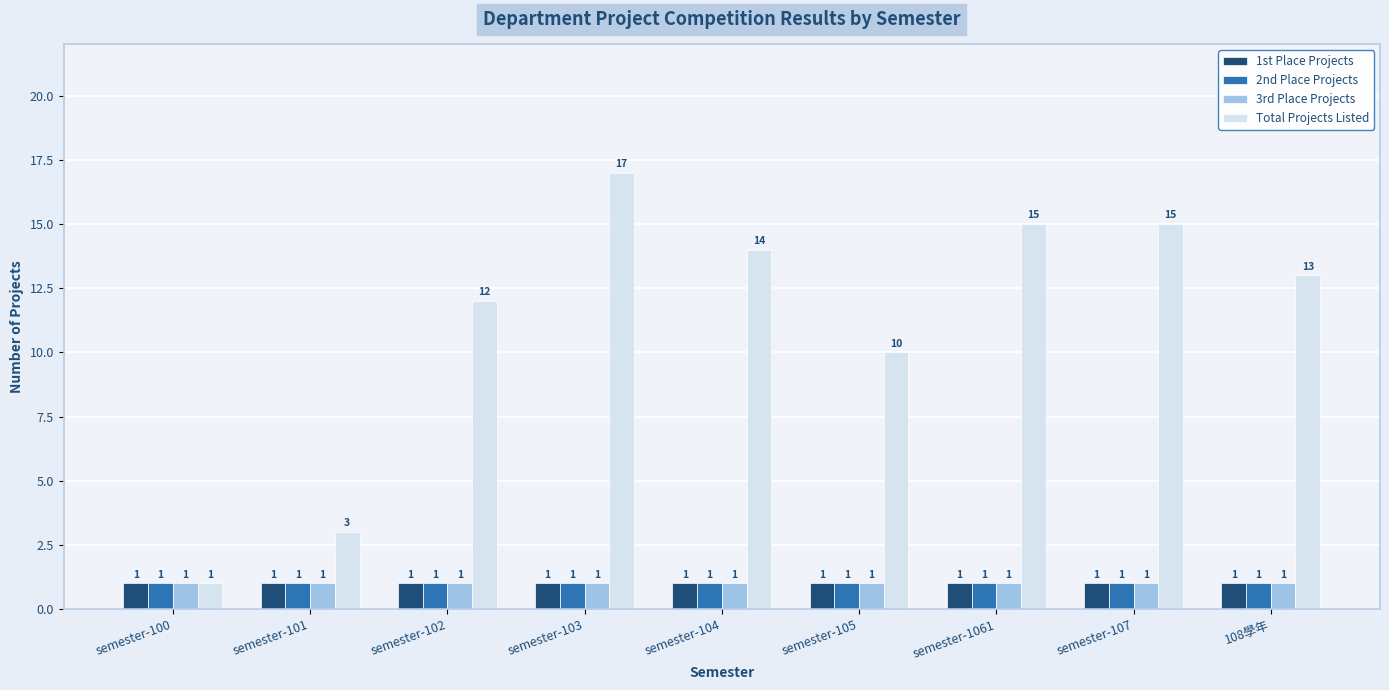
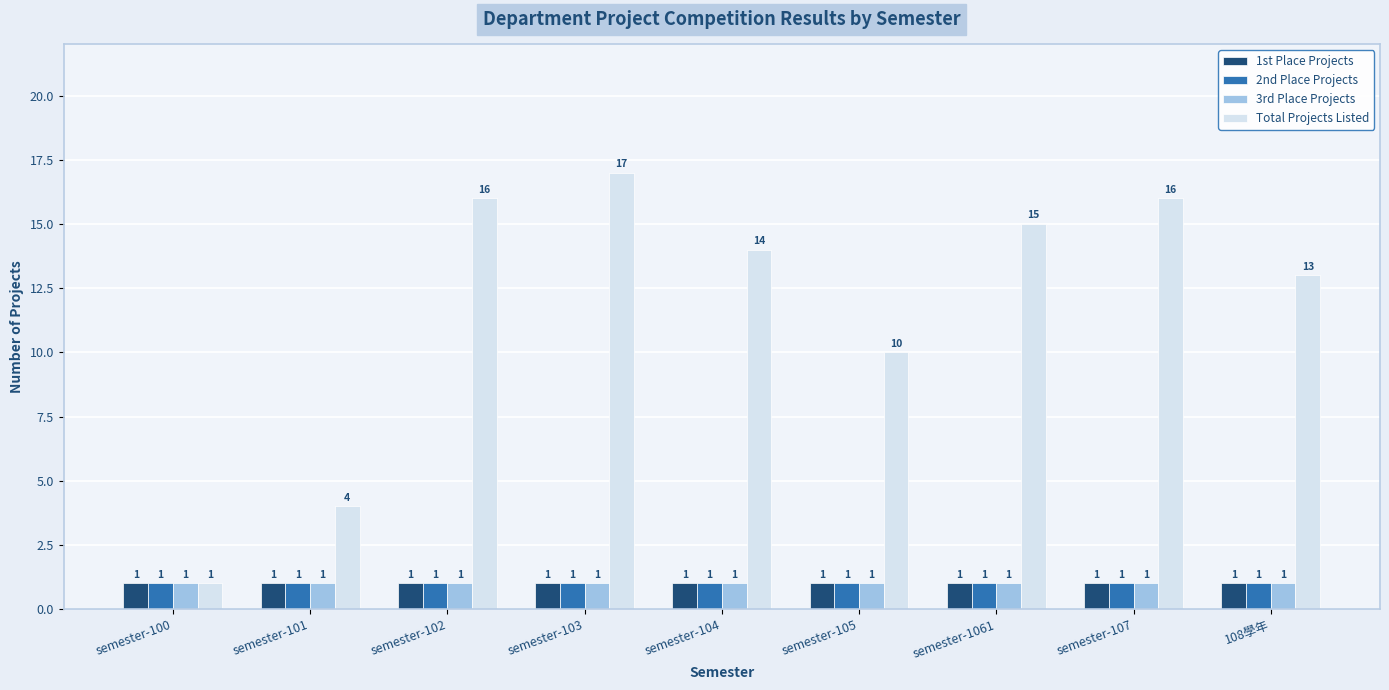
  {
    "1st Place Projects": {
      "semester-100": 1,
      "semester-101": 1,
      "semester-102": 1,
      "semester-103": 1,
      "semester-104": 1,
      "semester-105": 1,
      "semester-1061": 1,
      "semester-107": 1,
      "108學年": 1
    },
    "2nd Place Projects": {
      "semester-100": 1,
      "semester-101": 1,
      "semester-102": 1,
      "semester-103": 1,
      "semester-104": 1,
      "semester-105": 1,
      "semester-1061": 1,
      "semester-107": 1,
      "108學年": 1
    },
    "3rd Place Projects": {
      "semester-100": 1,
      "semester-101": 1,
      "semester-102": 1,
      "semester-103": 1,
      "semester-104": 1,
      "semester-105": 1,
      "semester-1061": 1,
      "semester-107": 1,
      "108學年": 1
    },
    "Total Projects Listed": {
      "semester-100": 1,
-     "semester-101": 3,
-     "semester-102": 12,
+     "semester-101": 4,
+     "semester-102": 16,
      "semester-103": 17,
      "semester-104": 14,
      "semester-105": 10,
      "semester-1061": 15,
-     "semester-107": 15,
+     "semester-107": 16,
      "108學年": 13
    }
  }
